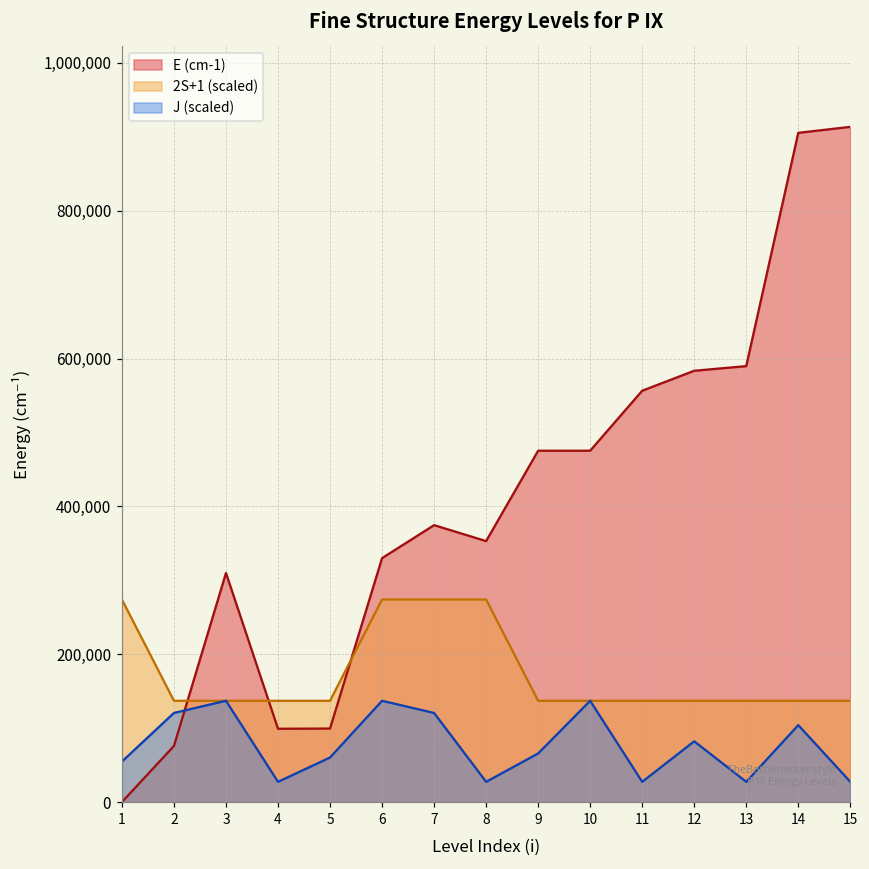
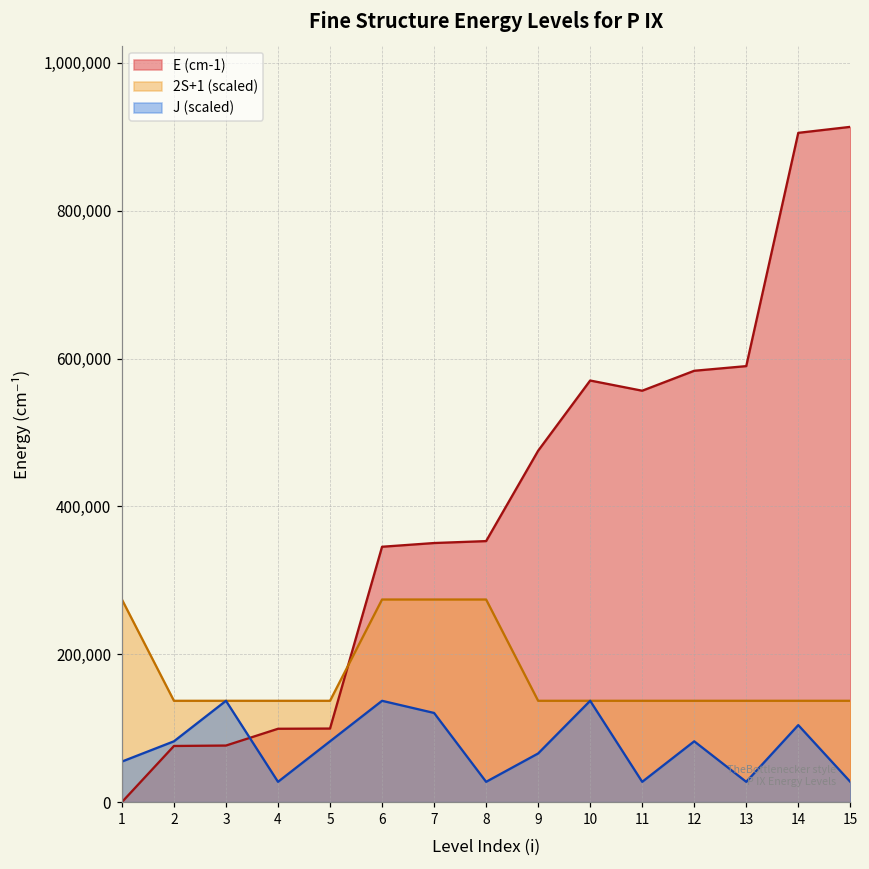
  {
    "E (cm-1)": {
      "1": "0",
      "2": "80,000",
-     "3": "310,000",
+     "3": "80,000",
      "4": "100,000",
      "5": "100,000",
-     "6": "330,000",
-     "7": "370,000",
+     "6": "350,000",
+     "7": "350,000",
      "8": "350,000",
      "9": "480,000",
-     "10": "480,000",
+     "10": "570,000",
      "11": "560,000",
      "12": "580,000",
      "13": "590,000",
      "14": "910,000",
      "15": "910,000"
    },
    "2S+1 (scaled)": {
      "1": "270,000",
      "2": "140,000",
      "4": "140,000",
      "5": "140,000",
      "6": "270,000",
      "7": "270,000",
      "8": "270,000",
      "9": "140,000",
      "11": "140,000",
      "12": "140,000",
      "13": "140,000",
      "14": "140,000",
      "15": "140,000"
    },
    "J (scaled)": {
      "1": "50,000",
-     "2": "120,000",
+     "2": "80,000",
      "4": "30,000",
-     "5": "60,000",
+     "5": "80,000",
      "6": "140,000",
      "7": "120,000",
      "8": "30,000",
      "9": "70,000",
      "11": "30,000",
      "12": "80,000",
      "13": "30,000",
      "14": "100,000",
      "15": "30,000"
    }
  }
